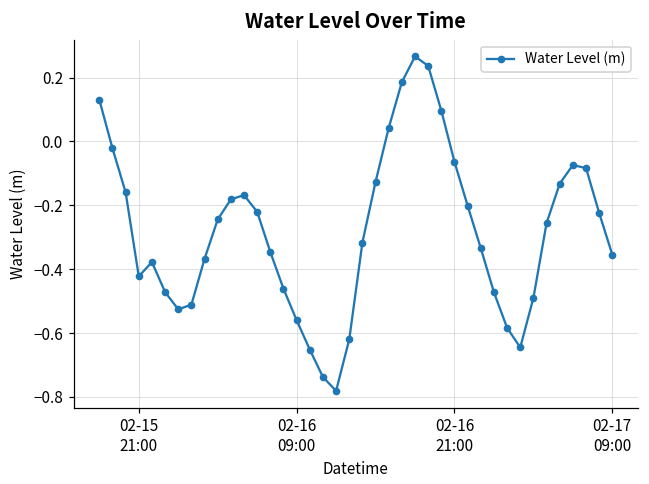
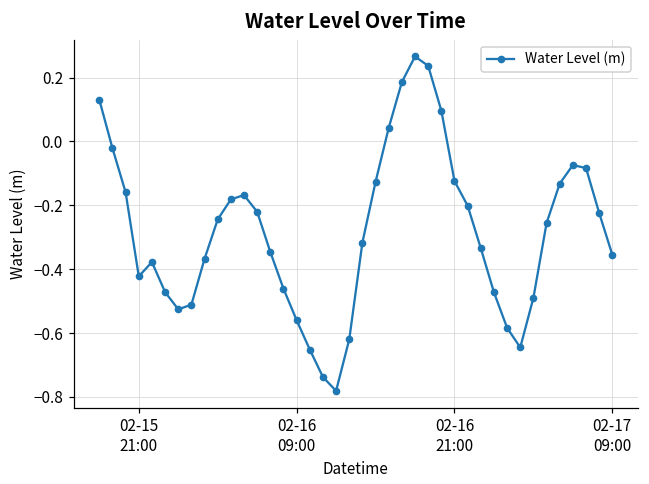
  {
    "02-15 21:00": -0.42,
    "02-16 09:00": -0.56,
-   "02-16 21:00": -0.06,
+   "02-16 21:00": -0.12,
    "02-17 09:00": -0.36
  }
